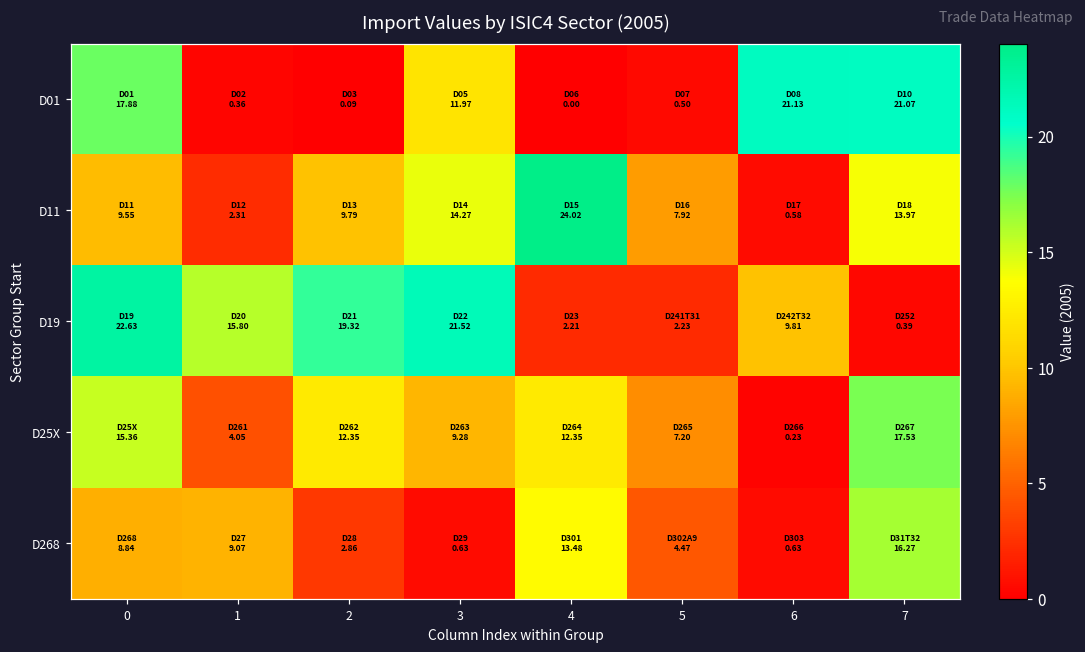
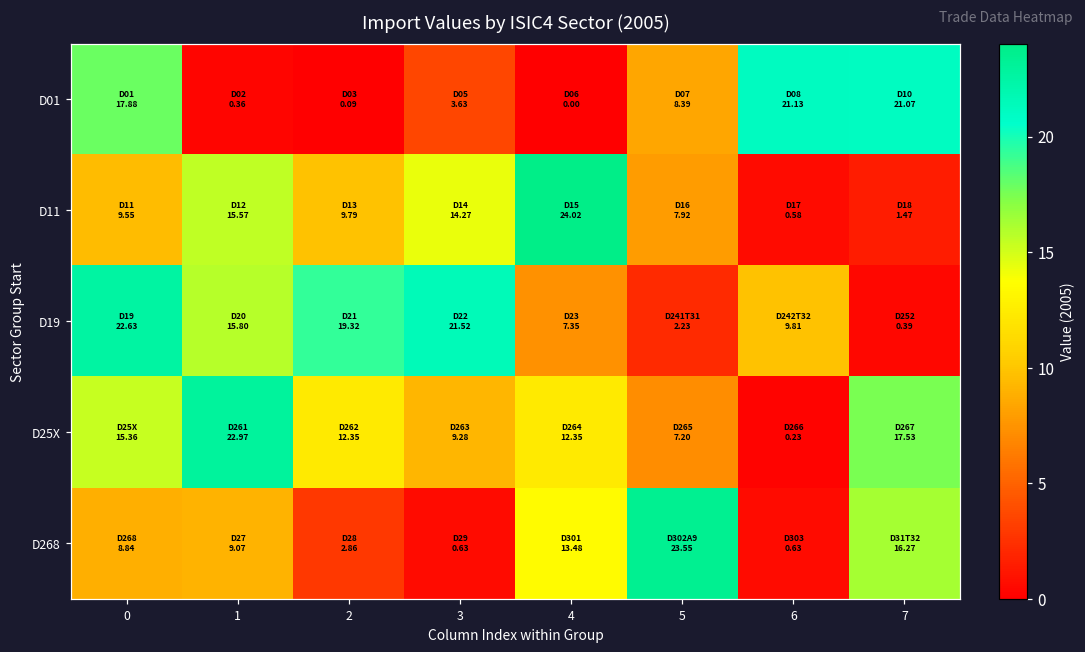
  {
    "D01": {
      "0": 17.88,
      "1": 0.36,
      "2": 0.09,
-     "3": 11.97,
+     "3": 3.63,
      "4": 0.00,
-     "5": 0.50,
+     "5": 8.39,
      "6": 21.13,
      "7": 21.07
    },
    "D11": {
      "0": 9.55,
-     "1": 2.31,
+     "1": 15.57,
      "2": 9.79,
      "3": 14.27,
      "4": 24.02,
      "5": 7.92,
      "6": 0.58,
-     "7": 13.97
+     "7": 1.47
    },
    "D19": {
      "0": 22.63,
      "1": 15.80,
      "2": 19.32,
      "3": 21.52,
-     "4": 2.21,
+     "4": 7.35,
      "5": 2.23,
      "6": 9.81,
      "7": 0.39
    },
    "D25X": {
      "0": 15.36,
-     "1": 4.05,
+     "1": 22.97,
      "2": 12.35,
      "3": 9.28,
      "4": 12.35,
      "5": 7.20,
      "6": 0.23,
      "7": 17.53
    },
    "D268": {
      "0": 8.84,
      "1": 9.07,
      "2": 2.86,
      "3": 0.63,
      "4": 13.48,
-     "5": 4.47,
+     "5": 23.55,
      "6": 0.63,
      "7": 16.27
    }
  }
